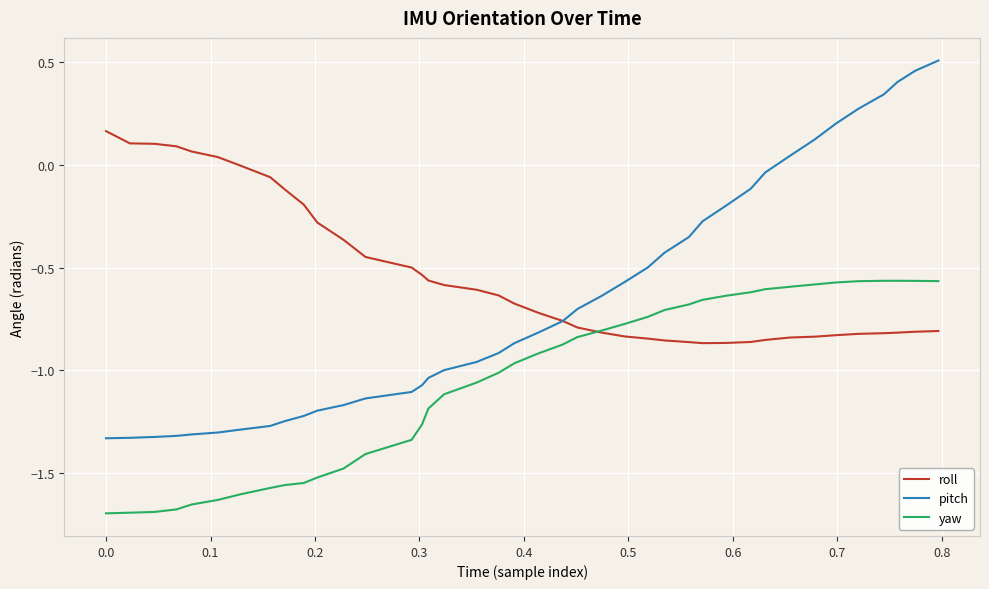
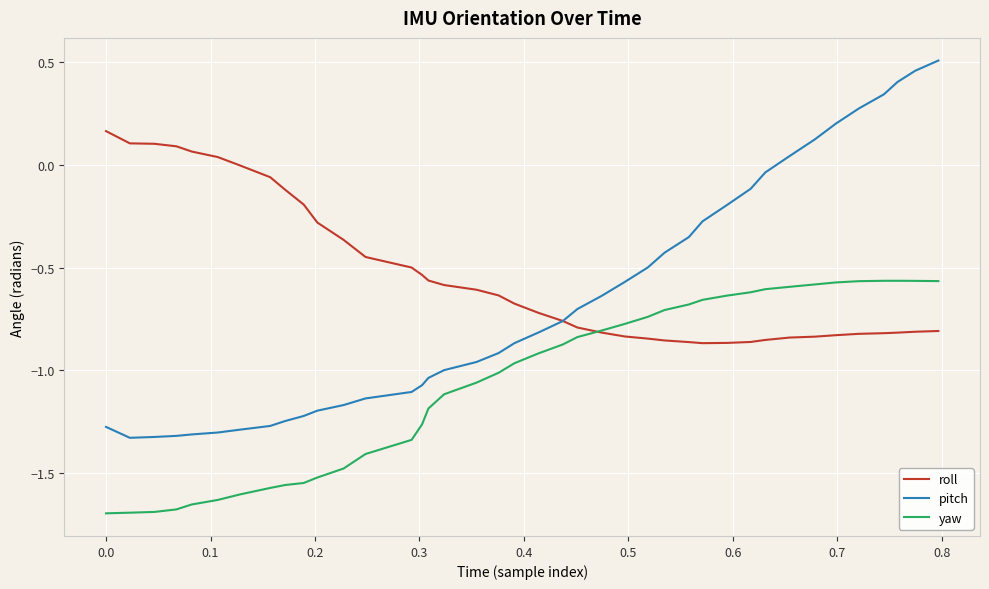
  {
    "roll": {
      "0.0": 0.16
    },
    "pitch": {
-     "0.0": -1.33
+     "0.0": -1.27
    },
    "yaw": {
      "0.0": -1.69
    }
  }
